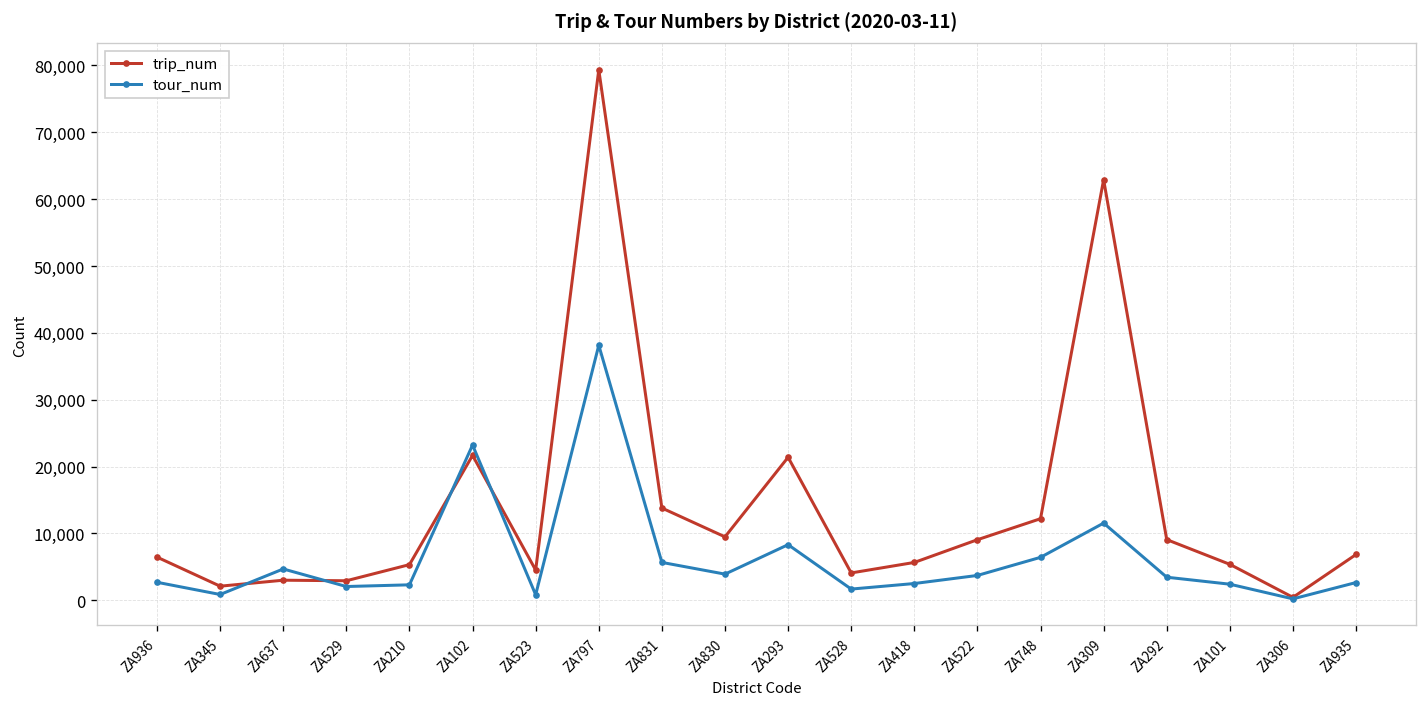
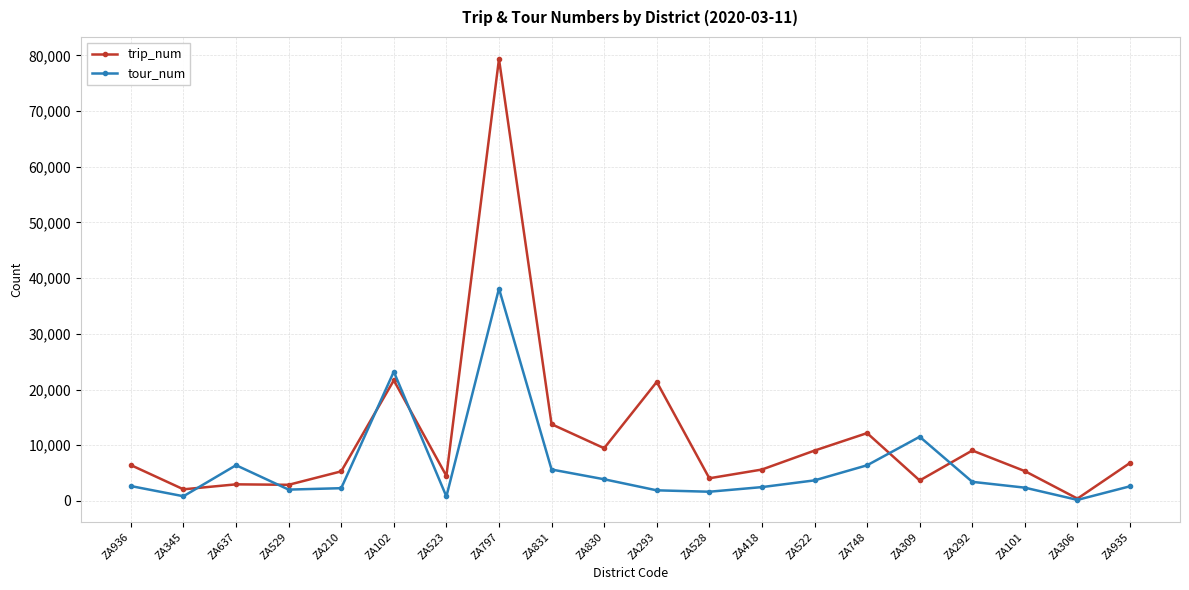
  {
    "trip_num": {
      "ZA936": "6,000",
      "ZA345": "2,000",
      "ZA637": "3,000",
      "ZA529": "3,000",
      "ZA210": "5,000",
      "ZA102": "22,000",
      "ZA523": "5,000",
      "ZA797": "79,000",
      "ZA831": "14,000",
      "ZA830": "9,000",
      "ZA293": "21,000",
      "ZA528": "4,000",
      "ZA418": "6,000",
      "ZA522": "9,000",
      "ZA748": "12,000",
-     "ZA309": "63,000",
+     "ZA309": "4,000",
      "ZA292": "9,000",
      "ZA101": "5,000",
      "ZA935": "7,000"
    },
    "tour_num": {
      "ZA936": "3,000",
      "ZA345": "1,000",
-     "ZA637": "5,000",
+     "ZA637": "6,000",
      "ZA529": "2,000",
      "ZA210": "2,000",
      "ZA102": "23,000",
      "ZA523": "1,000",
      "ZA797": "38,000",
      "ZA831": "6,000",
      "ZA830": "4,000",
-     "ZA293": "8,000",
+     "ZA293": "2,000",
      "ZA528": "2,000",
      "ZA418": "2,000",
      "ZA522": "4,000",
      "ZA748": "6,000",
      "ZA309": "12,000",
      "ZA292": "3,000",
      "ZA101": "2,000",
      "ZA935": "3,000"
    }
  }
